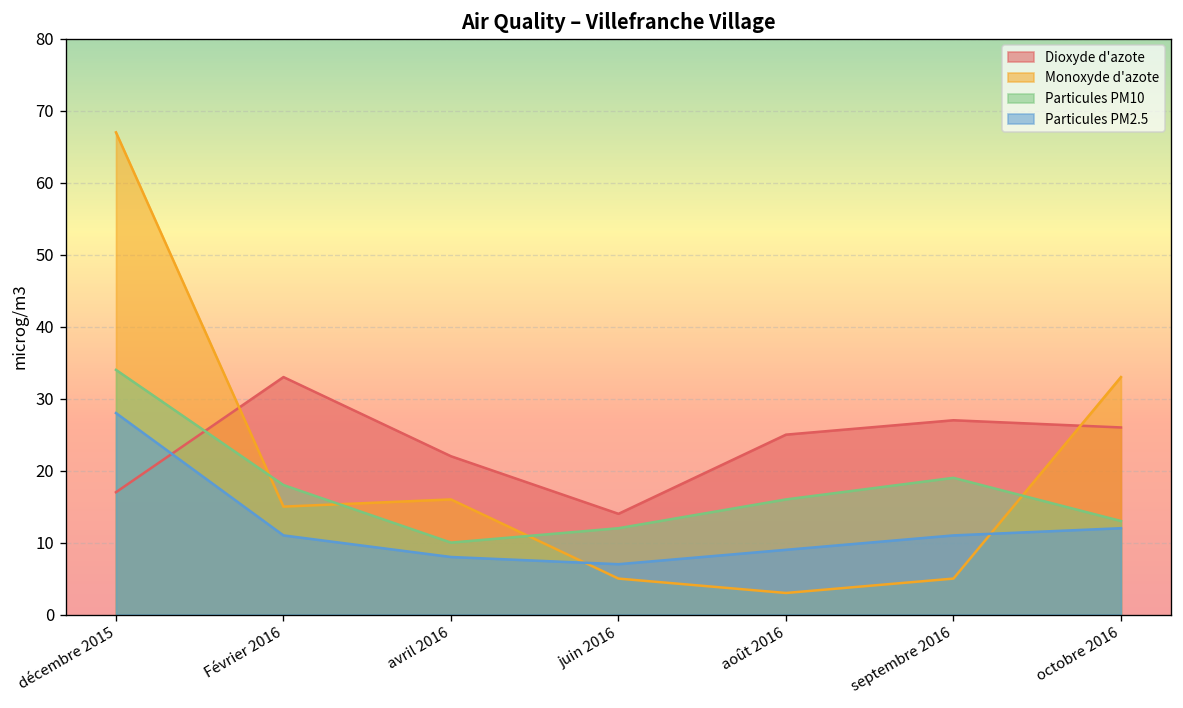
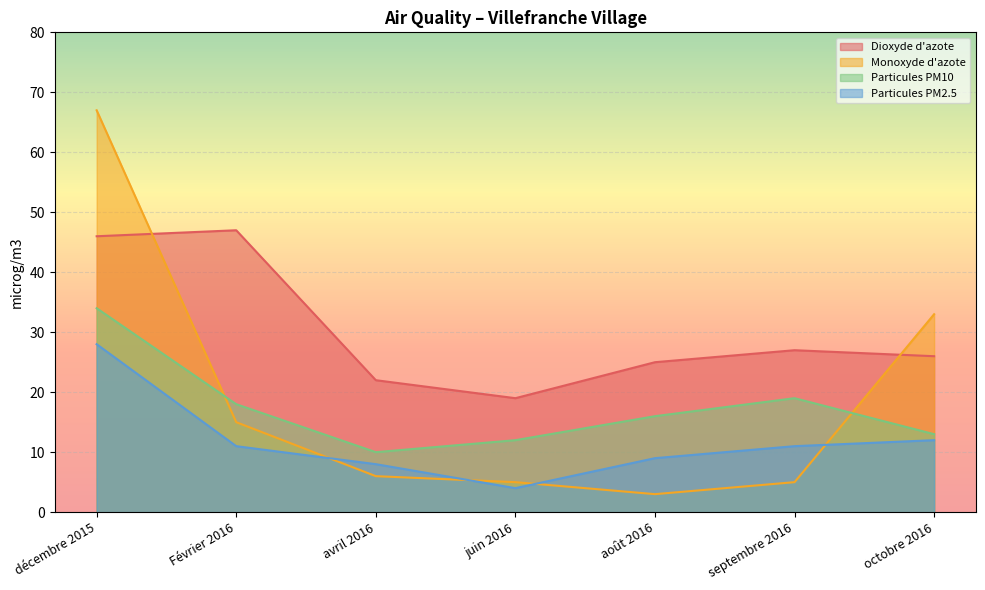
  {
    "Dioxyde d'azote": {
-     "décembre 2015": 17,
-     "Février 2016": 33,
+     "décembre 2015": 46,
+     "Février 2016": 47,
      "avril 2016": 22,
-     "juin 2016": 14,
+     "juin 2016": 19,
      "août 2016": 25,
      "septembre 2016": 27,
      "octobre 2016": 26
    },
    "Monoxyde d'azote": {
      "décembre 2015": 67,
      "Février 2016": 15,
-     "avril 2016": 16,
+     "avril 2016": 6,
      "juin 2016": 5,
      "août 2016": 3,
      "septembre 2016": 5,
      "octobre 2016": 33
    },
    "Particules PM10": {
      "décembre 2015": 34,
      "Février 2016": 18,
      "avril 2016": 10,
      "juin 2016": 12,
      "août 2016": 16,
      "septembre 2016": 19,
      "octobre 2016": 13
    },
    "Particules PM2.5": {
      "décembre 2015": 28,
      "Février 2016": 11,
      "avril 2016": 8,
-     "juin 2016": 7,
+     "juin 2016": 4,
      "août 2016": 9,
      "septembre 2016": 11,
      "octobre 2016": 12
    }
  }
